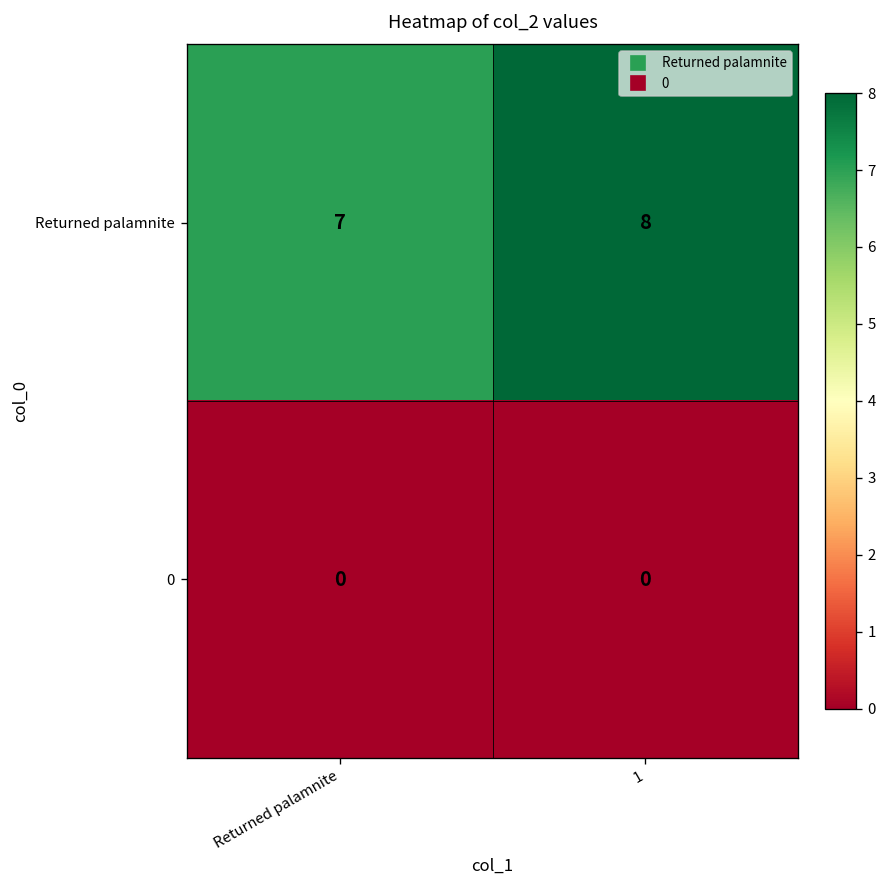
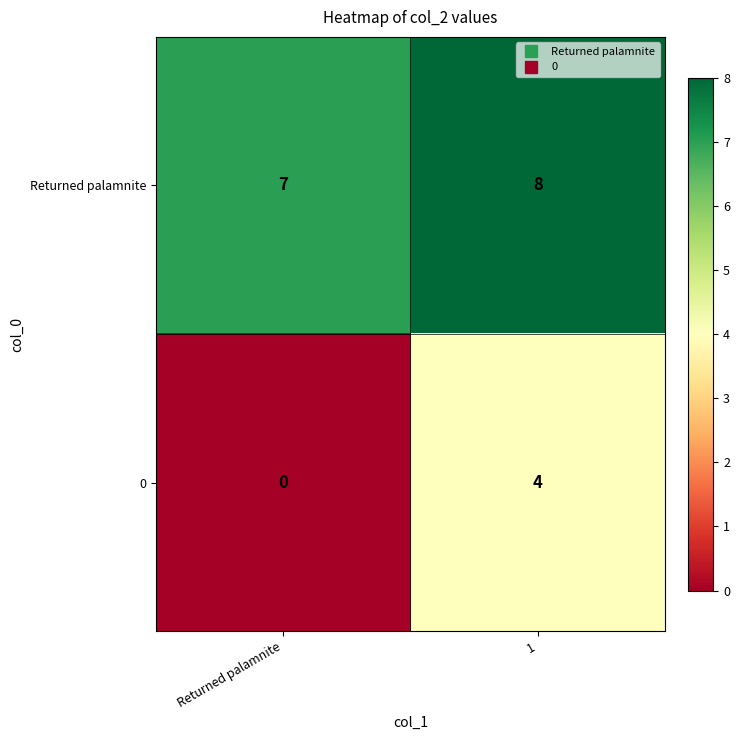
  {
    "Returned palamnite": {
      "Returned palamnite": 7,
      "1": 8
    },
    "0": {
      "Returned palamnite": 0,
-     "1": 0
+     "1": 4
    }
  }
